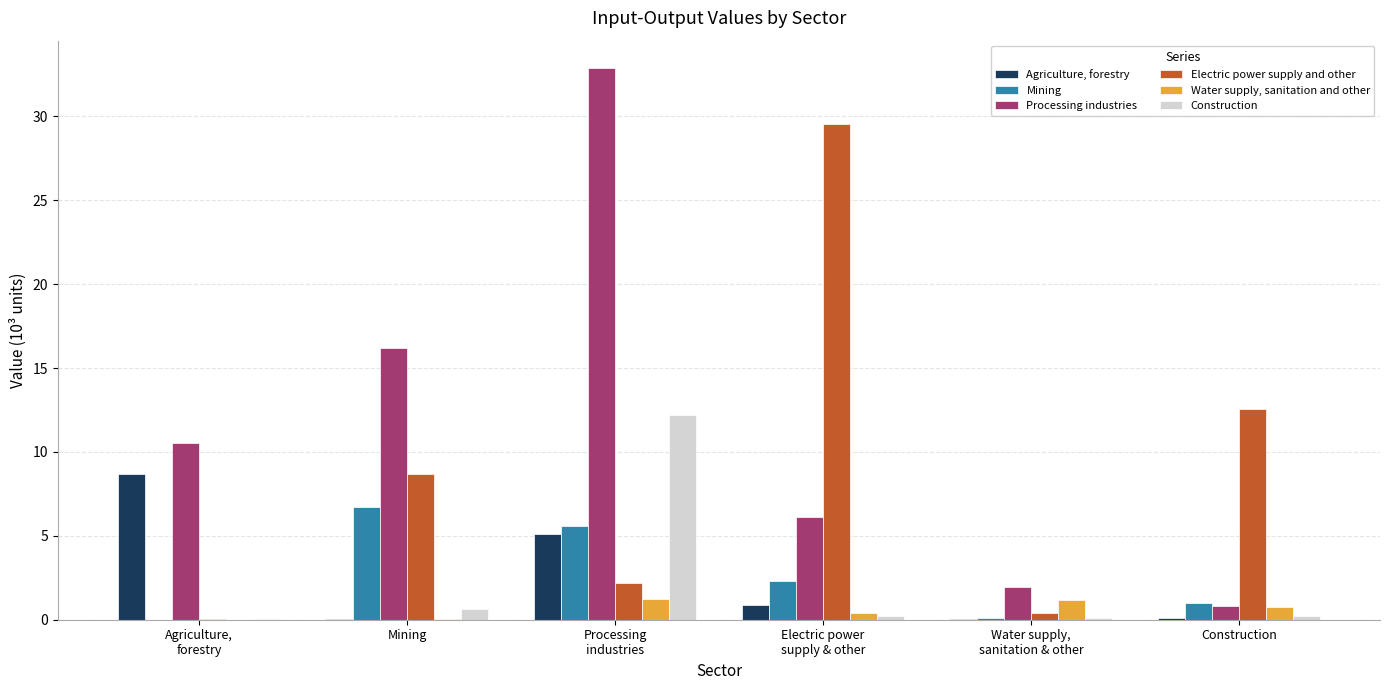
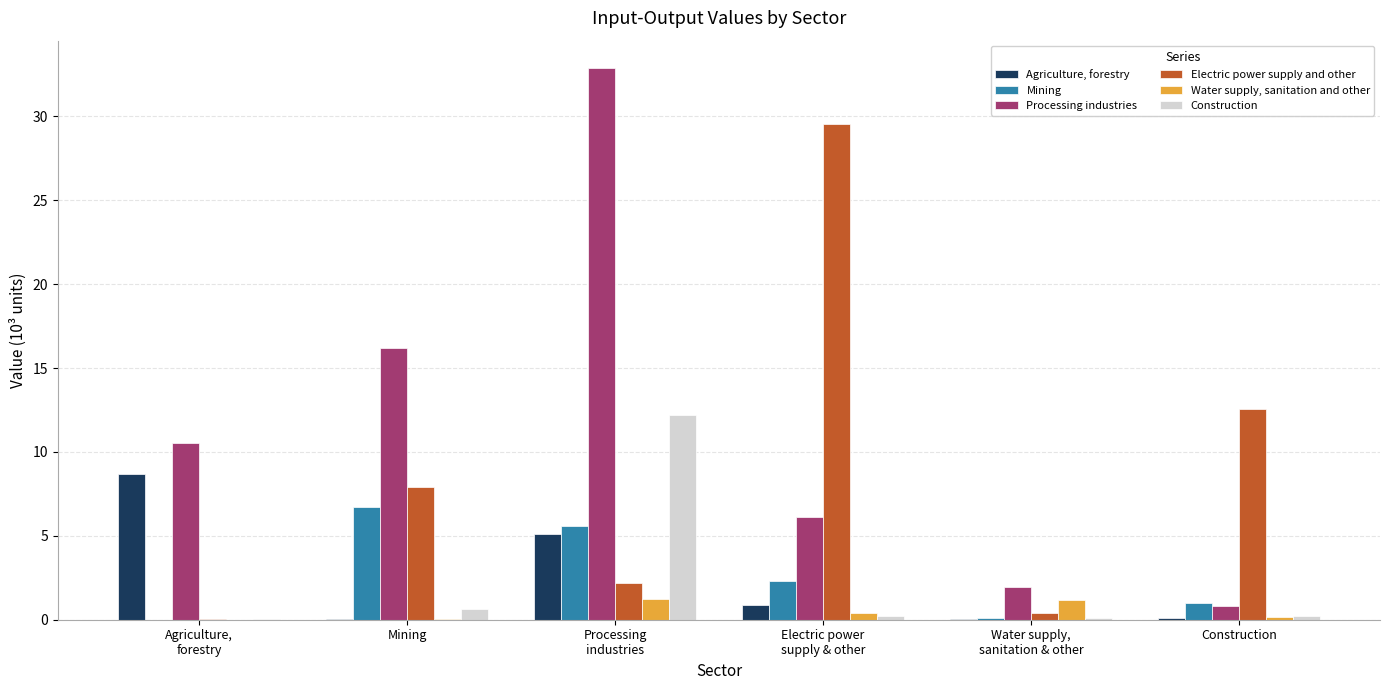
  {
    "Agriculture, forestry": {
      "Agriculture, forestry": 8.7,
      "Processing industries": 5.1,
      "Electric power supply & other": 0.9
    },
    "Mining": {
      "Mining": 6.7,
      "Processing industries": 5.6,
      "Electric power supply & other": 2.3,
      "Construction": 1.0
    },
    "Processing industries": {
      "Agriculture, forestry": 10.5,
      "Mining": 16.2,
      "Processing industries": 32.9,
      "Electric power supply & other": 6.1,
      "Water supply, sanitation & other": 2.0,
      "Construction": 0.8
    },
    "Electric power supply and other": {
-     "Mining": 8.7,
+     "Mining": 7.9,
      "Processing industries": 2.2,
      "Electric power supply & other": 29.6,
      "Water supply, sanitation & other": 0.4,
      "Construction": 12.6
    },
    "Water supply, sanitation and other": {
      "Processing industries": 1.2,
      "Electric power supply & other": 0.4,
      "Water supply, sanitation & other": 1.2,
-     "Construction": 0.8
+     "Construction": 0.1
    },
    "Construction": {
      "Mining": 0.7,
      "Processing industries": 12.2,
      "Electric power supply & other": 0.3,
      "Construction": 0.2
    }
  }
